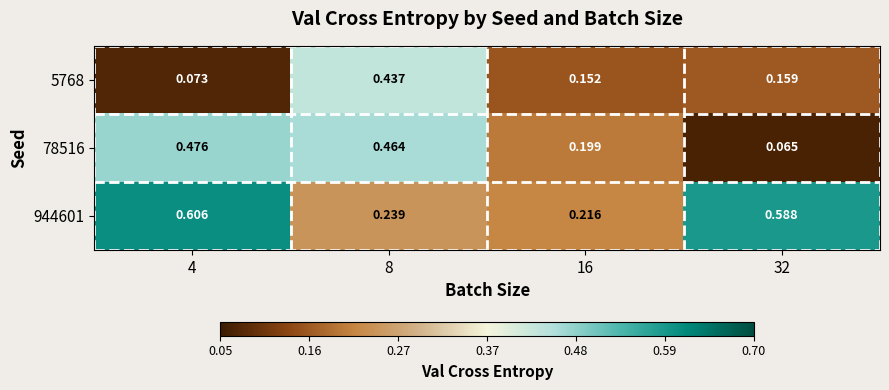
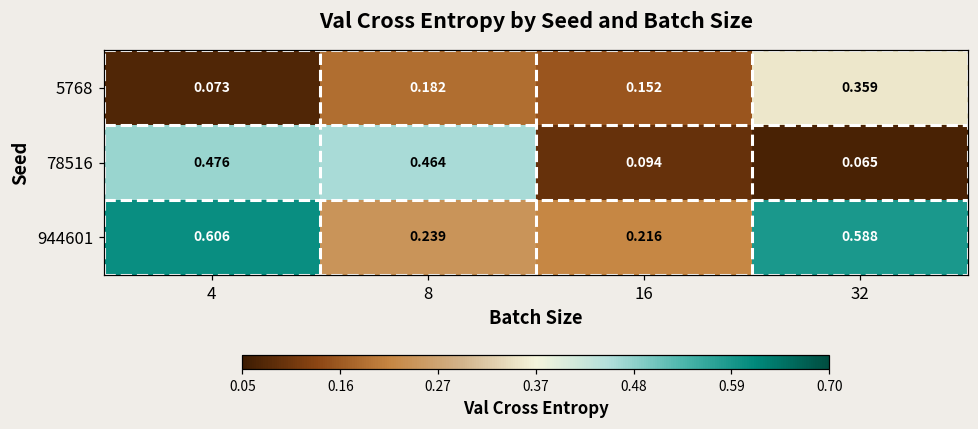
  {
    "5768": {
      "4": 0.073,
-     "8": 0.437,
+     "8": 0.182,
      "16": 0.152,
-     "32": 0.159
+     "32": 0.359
    },
    "78516": {
      "4": 0.476,
      "8": 0.464,
-     "16": 0.199,
+     "16": 0.094,
      "32": 0.065
    },
    "944601": {
      "4": 0.606,
      "8": 0.239,
      "16": 0.216,
      "32": 0.588
    }
  }
